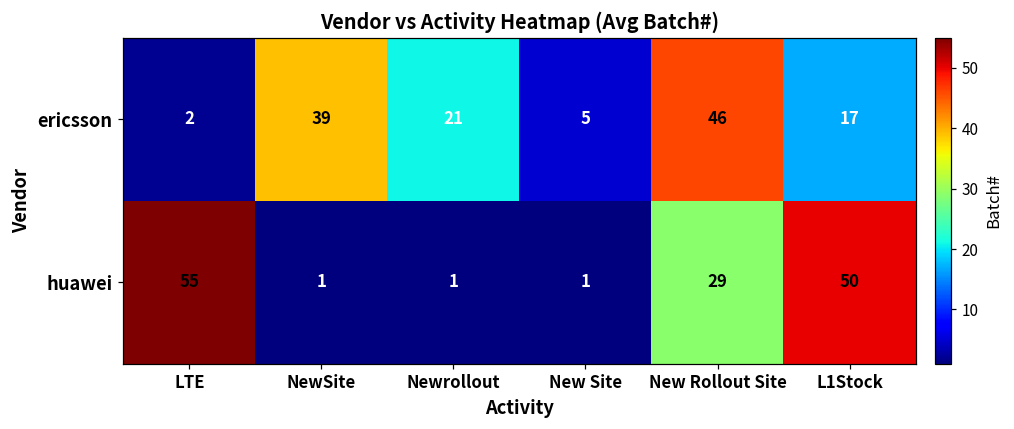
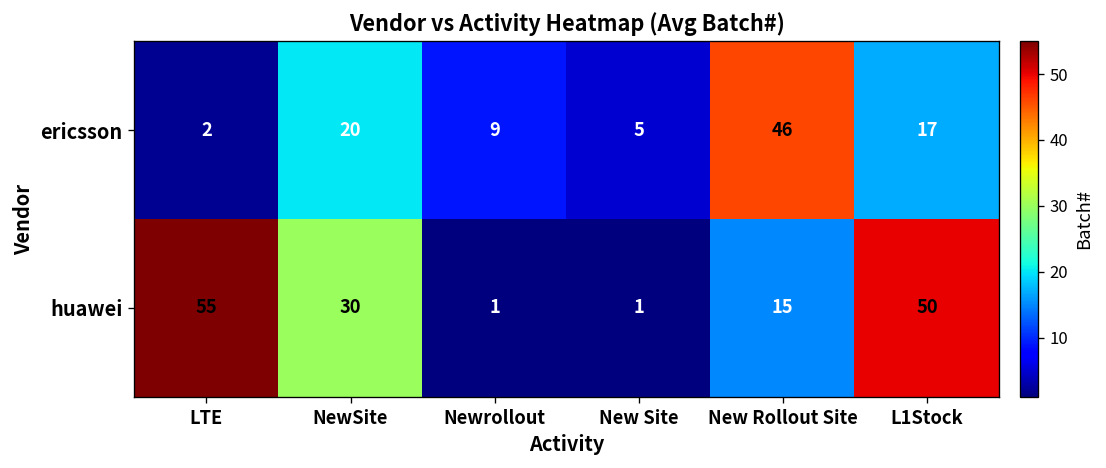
  {
    "ericsson": {
      "LTE": 2,
-     "NewSite": 39,
-     "Newrollout": 21,
+     "NewSite": 20,
+     "Newrollout": 9,
      "New Site": 5,
      "New Rollout Site": 46,
      "L1Stock": 17
    },
    "huawei": {
      "LTE": 55,
-     "NewSite": 1,
+     "NewSite": 30,
      "Newrollout": 1,
      "New Site": 1,
-     "New Rollout Site": 29,
+     "New Rollout Site": 15,
      "L1Stock": 50
    }
  }
